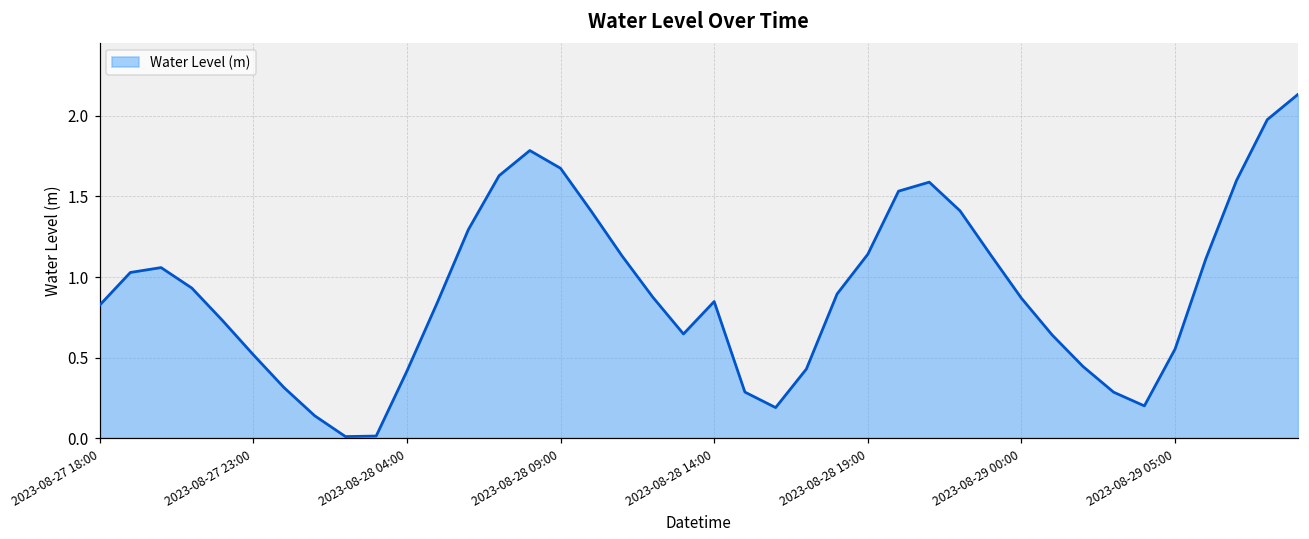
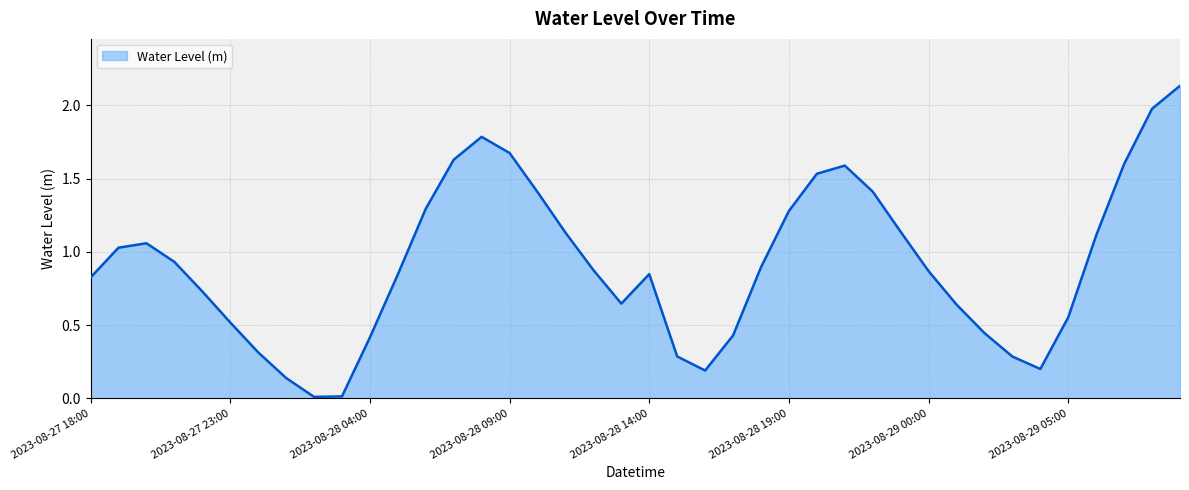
  {
    "2023-08-27 18:00": 0.82,
    "2023-08-27 23:00": 0.52,
    "2023-08-28 04:00": 0.42,
    "2023-08-28 09:00": 1.67,
    "2023-08-28 14:00": 0.85,
-   "2023-08-28 19:00": 1.14,
+   "2023-08-28 19:00": 1.28,
    "2023-08-29 00:00": 0.87,
    "2023-08-29 05:00": 0.55
  }
